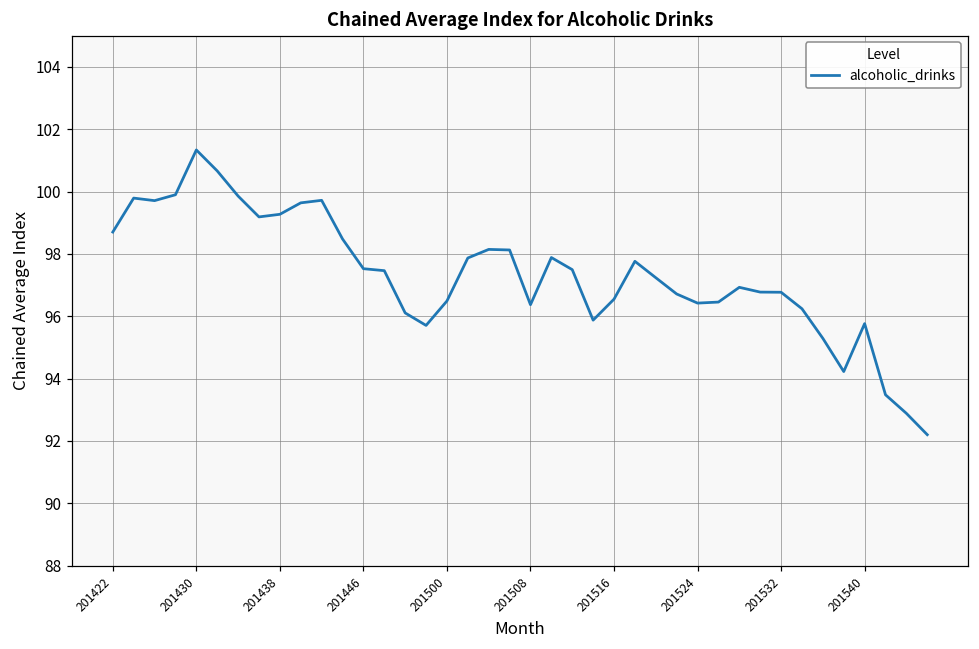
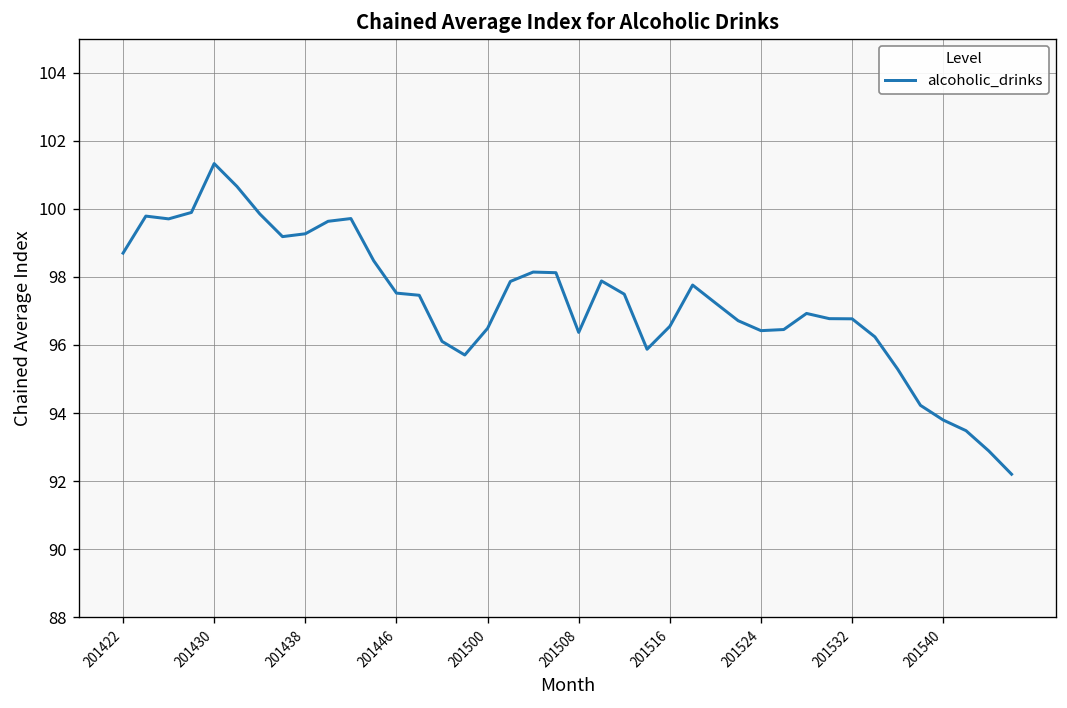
  {
    "201422": 98.7,
    "201430": 101.3,
    "201438": 99.3,
    "201446": 97.5,
    "201500": 96.5,
    "201508": 96.4,
    "201516": 96.5,
    "201524": 96.4,
    "201532": 96.8,
-   "201540": 95.8
+   "201540": 93.8
  }
